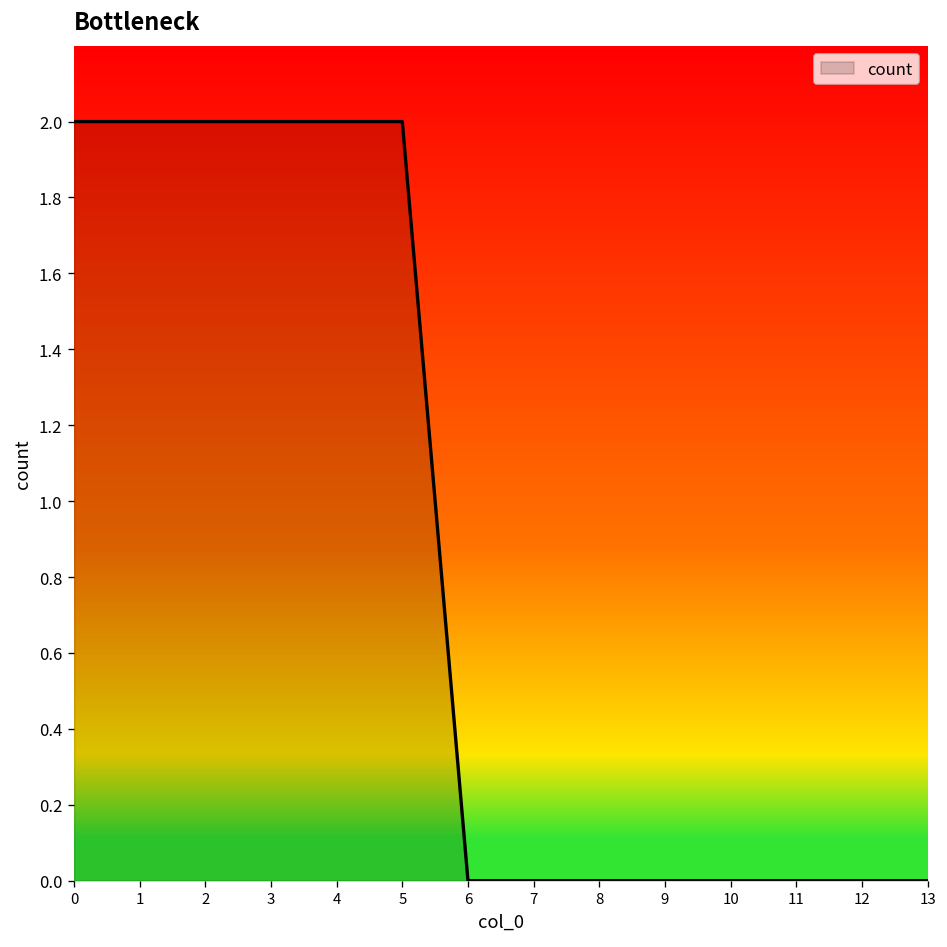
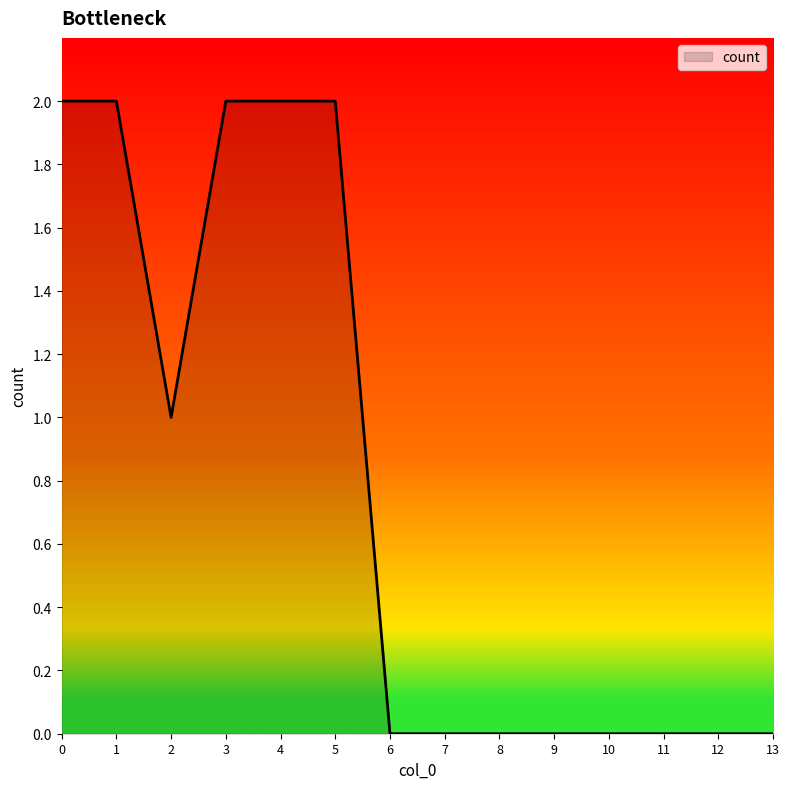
  {
    "0": 2,
    "1": 2,
-   "2": 2,
+   "2": 1,
    "3": 2,
    "4": 2,
    "5": 2,
    "6": 0,
    "7": 0,
    "8": 0,
    "9": 0,
    "10": 0,
    "11": 0,
    "12": 0,
    "13": 0
  }
